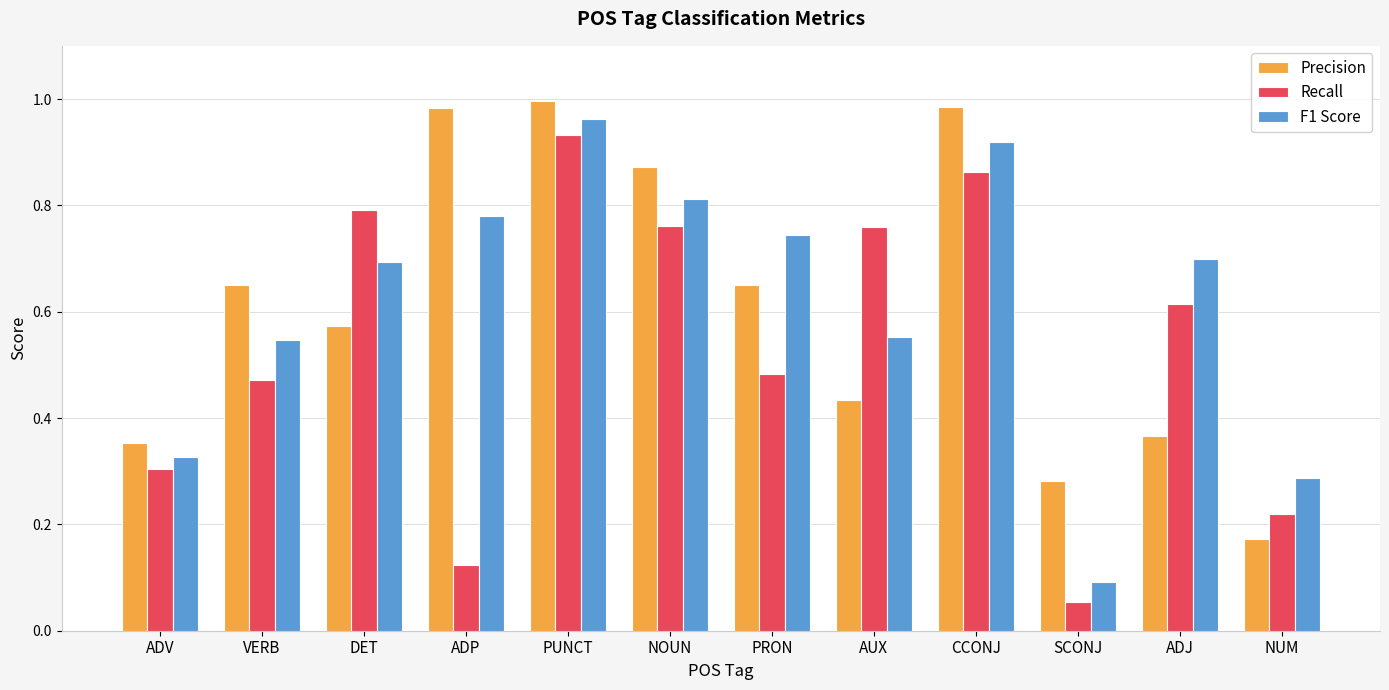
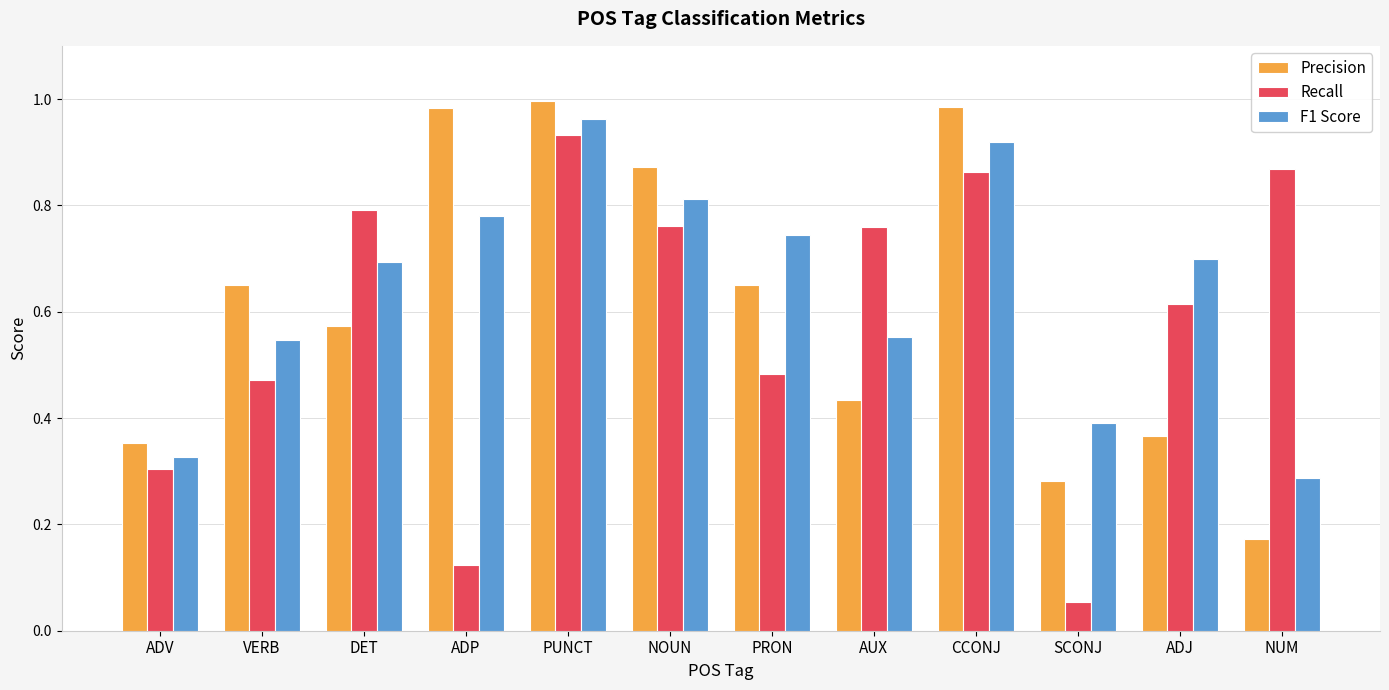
  {
    "Precision": {
      "ADV": 0.35,
      "VERB": 0.65,
      "DET": 0.57,
      "ADP": 0.98,
      "PUNCT": 1.00,
      "NOUN": 0.87,
      "PRON": 0.65,
      "AUX": 0.43,
      "CCONJ": 0.98,
      "SCONJ": 0.28,
      "ADJ": 0.37,
      "NUM": 0.17
    },
    "Recall": {
      "ADV": 0.30,
      "VERB": 0.47,
      "DET": 0.79,
      "ADP": 0.12,
      "PUNCT": 0.93,
      "NOUN": 0.76,
      "PRON": 0.48,
      "AUX": 0.76,
      "CCONJ": 0.86,
      "SCONJ": 0.05,
      "ADJ": 0.61,
-     "NUM": 0.22
+     "NUM": 0.87
    },
    "F1 Score": {
      "ADV": 0.33,
      "VERB": 0.55,
      "DET": 0.69,
      "ADP": 0.78,
      "PUNCT": 0.96,
      "NOUN": 0.81,
      "PRON": 0.74,
      "AUX": 0.55,
      "CCONJ": 0.92,
-     "SCONJ": 0.09,
+     "SCONJ": 0.39,
      "ADJ": 0.70,
      "NUM": 0.29
    }
  }
